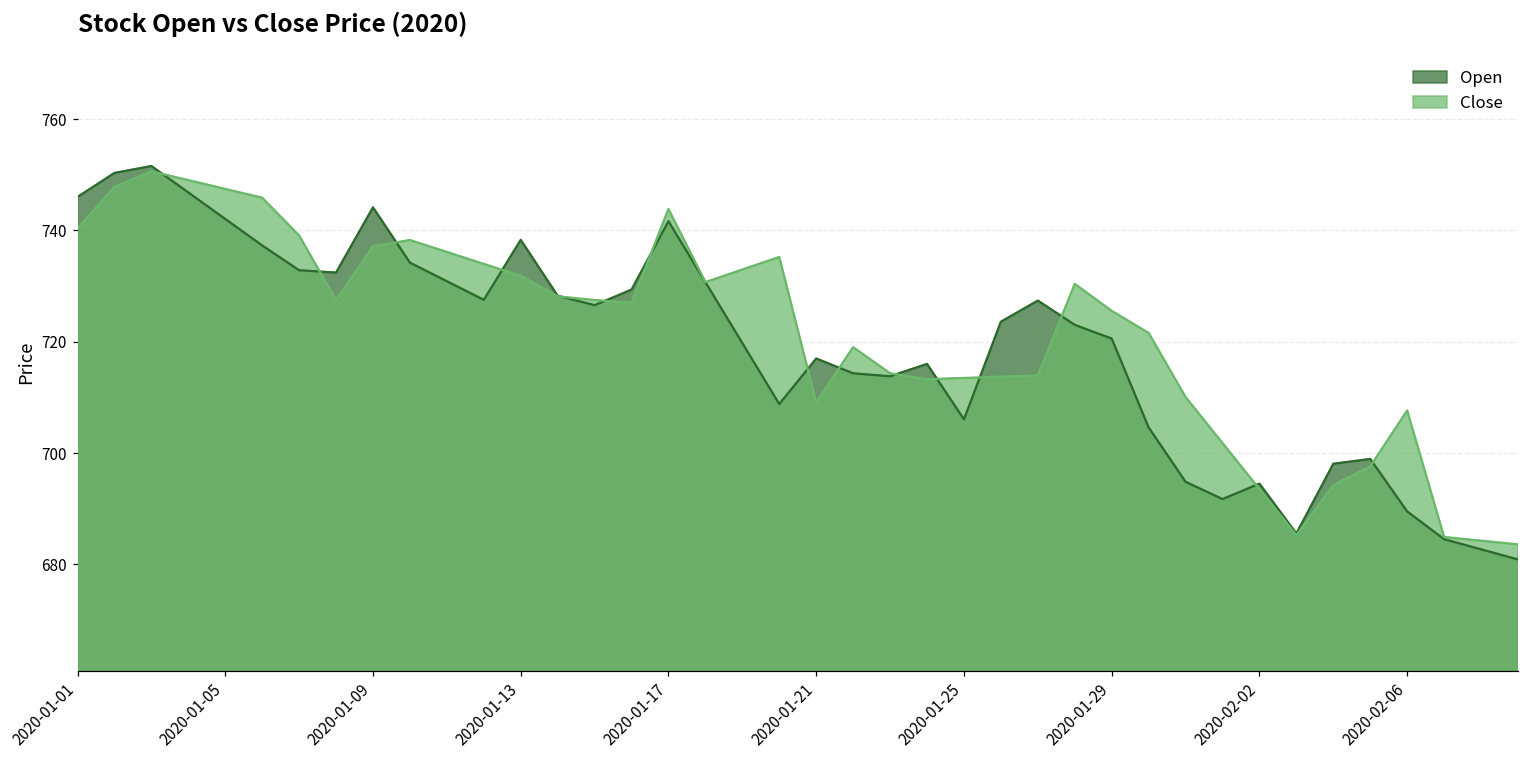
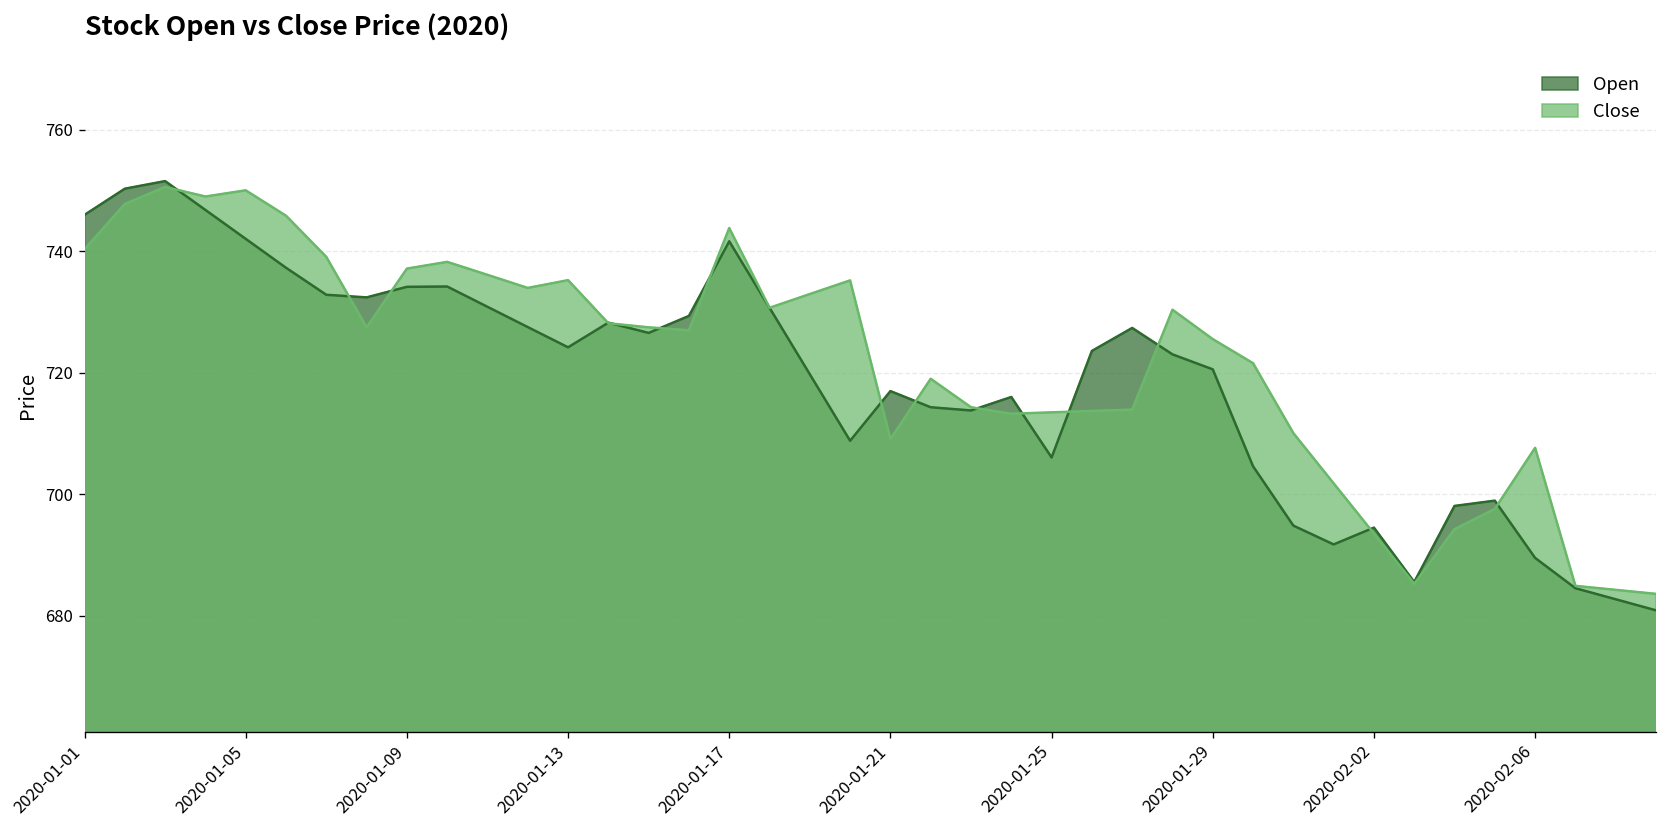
  {
    "Open": {
      "2020-01-01": 746,
      "2020-01-05": 742,
-     "2020-01-09": 744,
-     "2020-01-13": 738,
+     "2020-01-09": 734,
+     "2020-01-13": 724,
      "2020-01-17": 742,
      "2020-01-21": 717,
      "2020-01-25": 706,
      "2020-01-29": 721,
      "2020-02-02": 695,
      "2020-02-06": 690
    },
    "Close": {
      "2020-01-01": 740,
-     "2020-01-05": 747,
+     "2020-01-05": 750,
      "2020-01-09": 737,
-     "2020-01-13": 732,
+     "2020-01-13": 735,
      "2020-01-17": 744,
      "2020-01-21": 709,
      "2020-01-25": 713,
      "2020-01-29": 726,
      "2020-02-02": 694,
      "2020-02-06": 708
    }
  }
